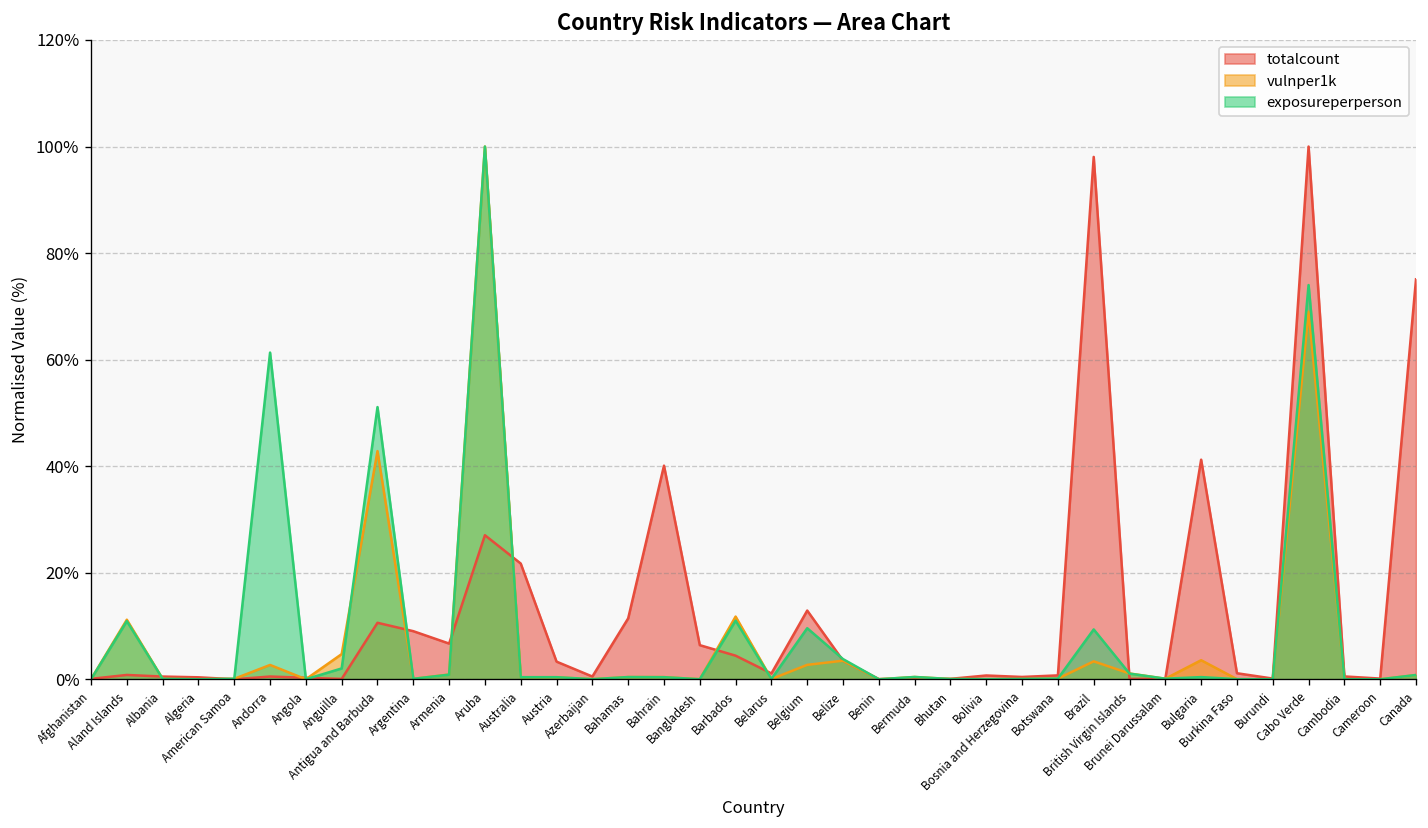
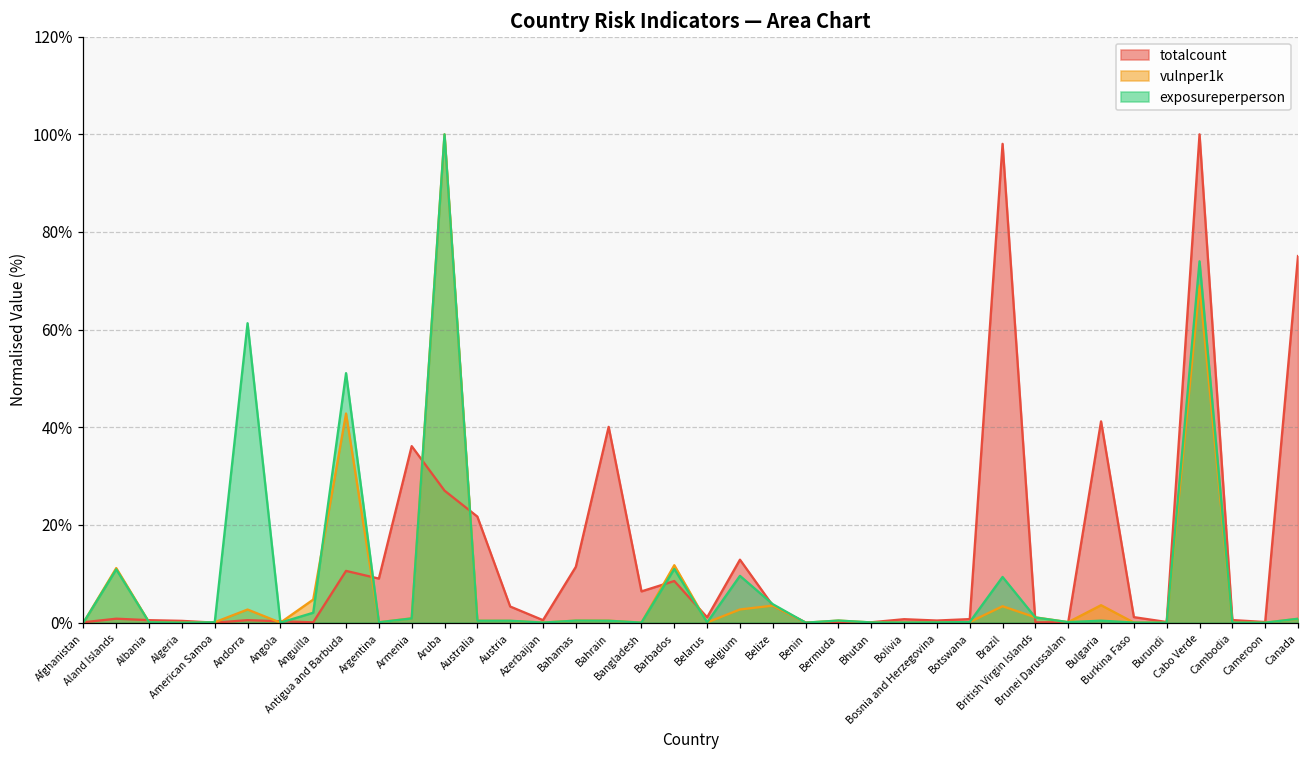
  {
    "totalcount": {
      "Aland Islands": "1%",
      "Andorra": "1%",
      "Anguilla": "0%",
      "Antigua and Barbuda": "11%",
      "Argentina": "9%",
-     "Armenia": "7%",
+     "Armenia": "36%",
      "Aruba": "27%",
      "Australia": "22%",
      "Austria": "3%",
      "Bahamas": "11%",
      "Bahrain": "40%",
      "Bangladesh": "6%",
-     "Barbados": "4%",
+     "Barbados": "9%",
      "Belarus": "1%",
      "Belgium": "13%",
      "Bolivia": "1%",
      "Botswana": "1%",
      "Brazil": "98%",
      "British Virgin Islands": "0%",
      "Bulgaria": "41%",
      "Burkina Faso": "1%",
      "Cabo Verde": "100%",
      "Canada": "75%"
    },
    "vulnper1k": {
      "Andorra": "3%",
      "Anguilla": "5%",
      "Antigua and Barbuda": "43%",
      "Barbados": "12%",
      "Belgium": "3%",
      "Brazil": "3%",
      "Bulgaria": "4%",
      "Cabo Verde": "69%"
    },
    "exposureperperson": {
      "Andorra": "61%",
      "Anguilla": "2%",
      "Antigua and Barbuda": "51%",
      "Barbados": "11%",
      "Belgium": "10%",
      "Brazil": "9%",
      "Bulgaria": "0%",
      "Cabo Verde": "74%"
    }
  }
